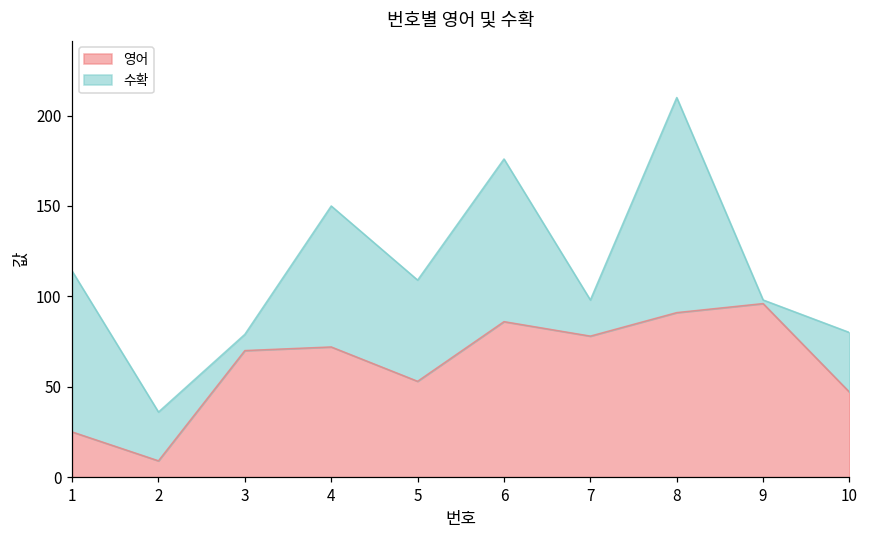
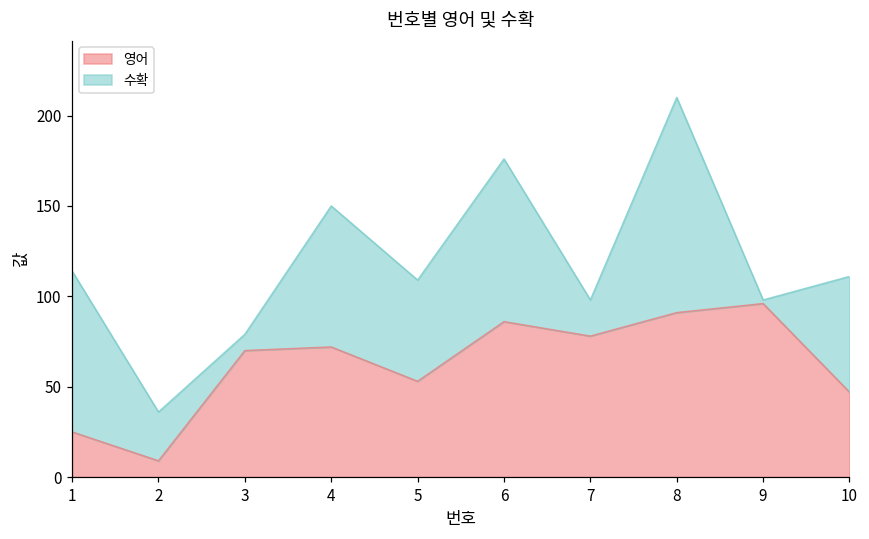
  {
    "영어": {
      "1": 25,
      "2": 9,
      "3": 70,
      "4": 72,
      "5": 53,
      "6": 86,
      "7": 78,
      "8": 91,
      "9": 96,
      "10": 47
    },
    "수확": {
      "1": 89,
      "2": 27,
      "3": 9,
      "4": 78,
      "5": 56,
      "6": 90,
      "7": 20,
      "8": 119,
      "9": 2,
-     "10": 33
+     "10": 64
    }
  }
